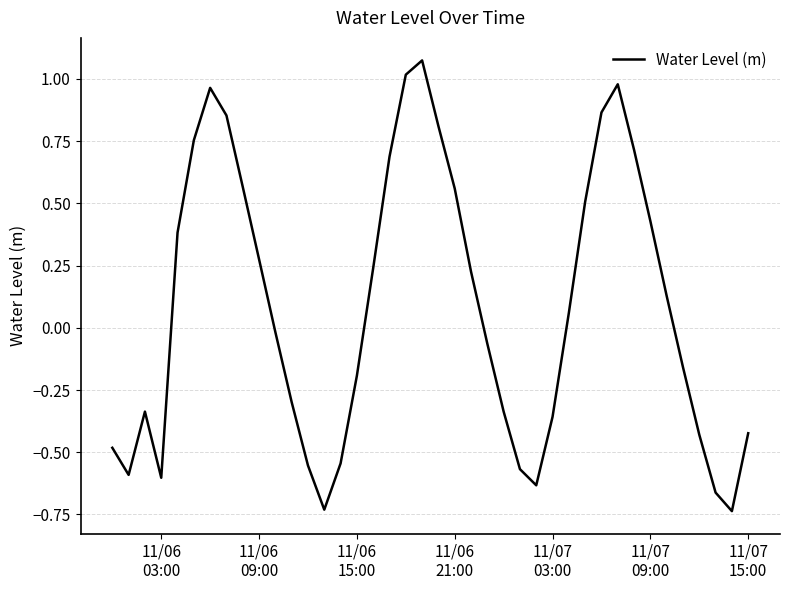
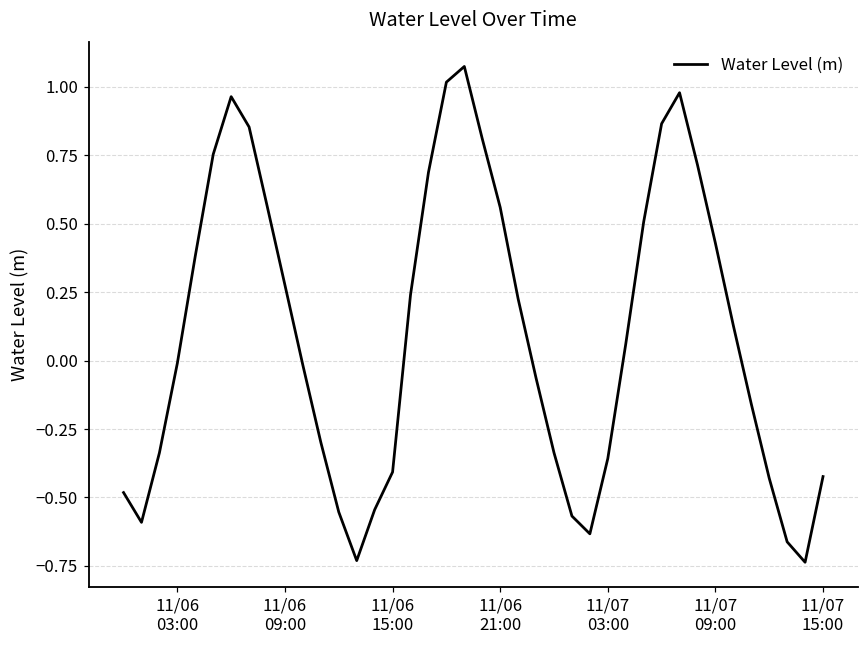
  {
-   "11/06 03:00": -0.60,
+   "11/06 03:00": -0.01,
    "11/06 09:00": 0.28,
-   "11/06 15:00": -0.19,
+   "11/06 15:00": -0.41,
    "11/06 21:00": 0.56,
    "11/07 03:00": -0.36,
    "11/07 09:00": 0.43,
    "11/07 15:00": -0.42
  }
